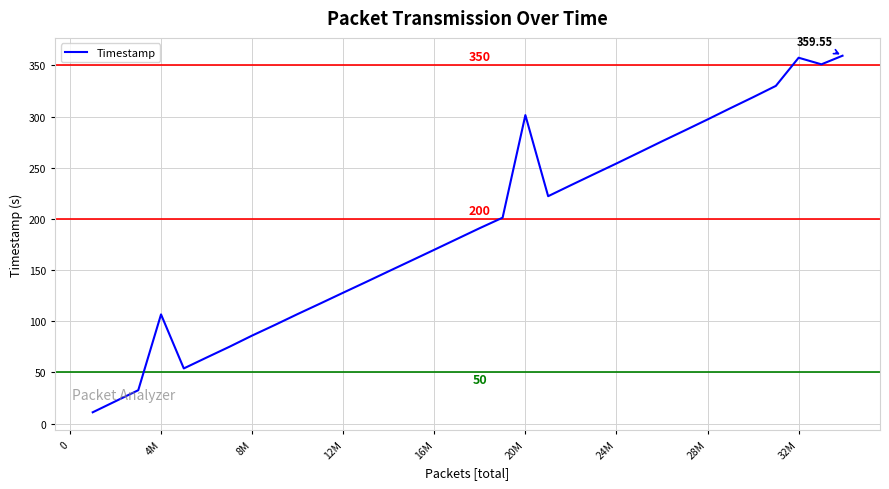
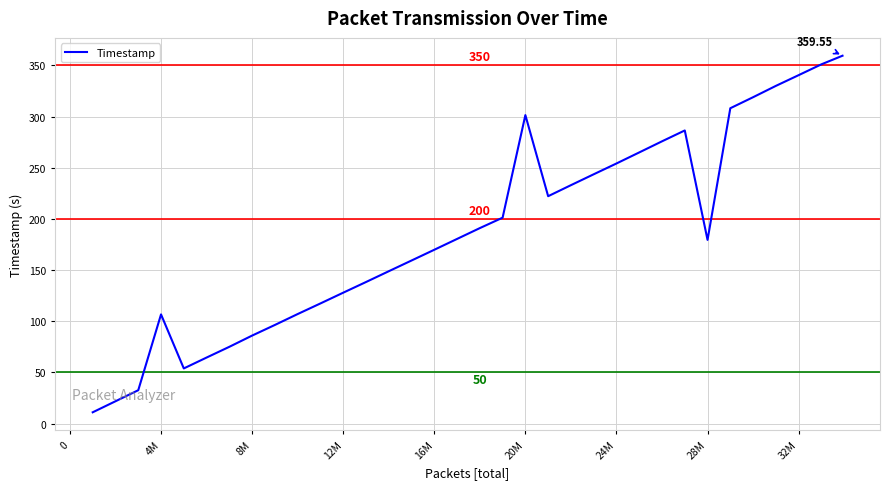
  {
    "4M": 107,
    "8M": 86,
    "12M": 128,
    "16M": 170,
    "20M": 301,
    "24M": 254,
-   "28M": 297,
-   "32M": 358
+   "28M": 179,
+   "32M": 341
  }
